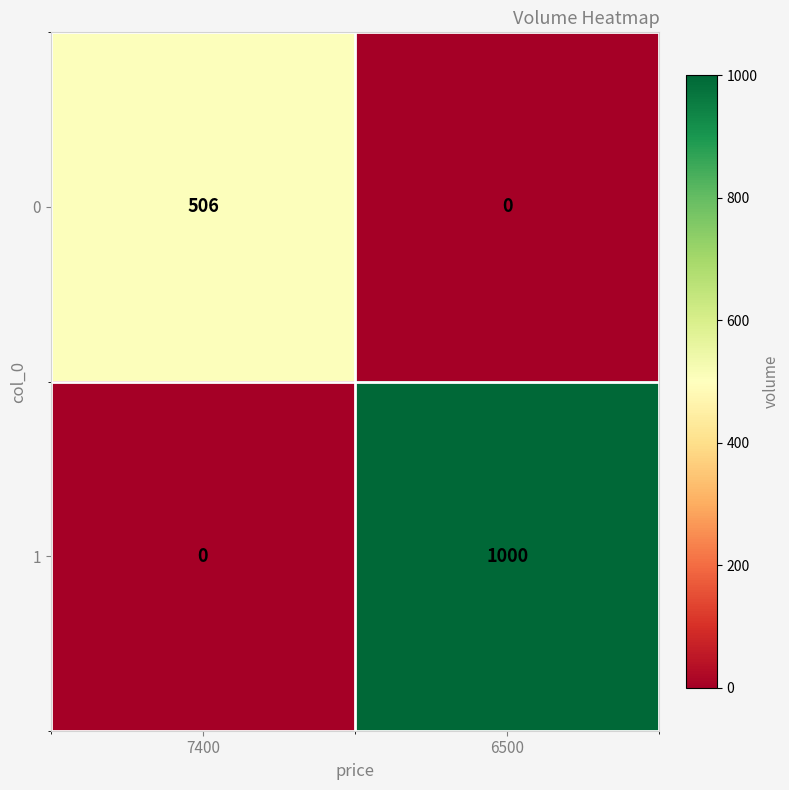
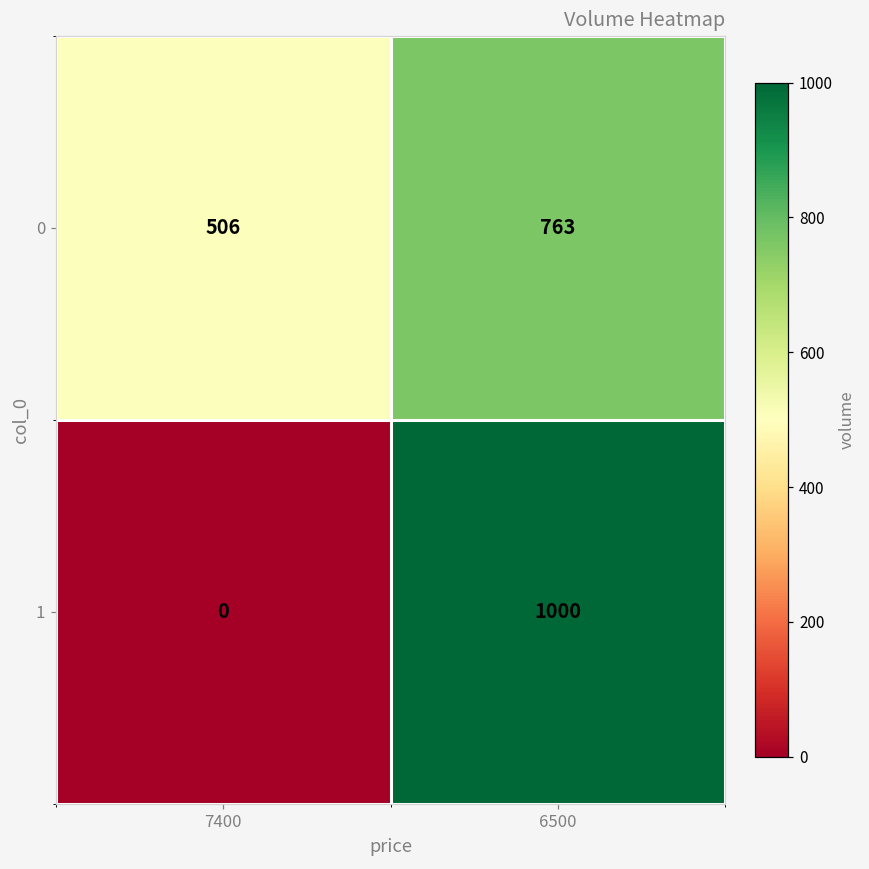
  {
    "0": {
      "7400": 506,
-     "6500": 0
+     "6500": 763
    },
    "1": {
      "7400": 0,
      "6500": 1000
    }
  }
